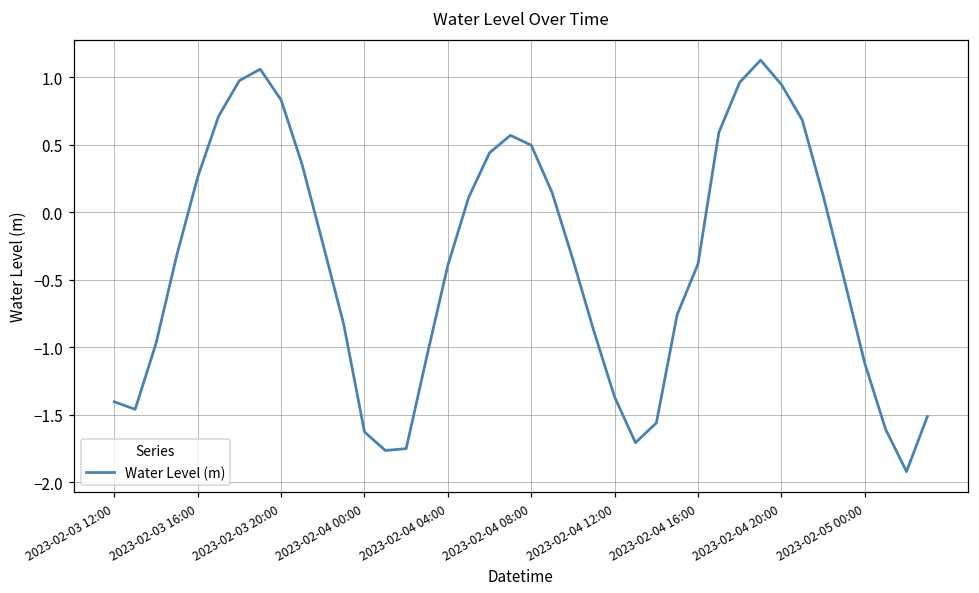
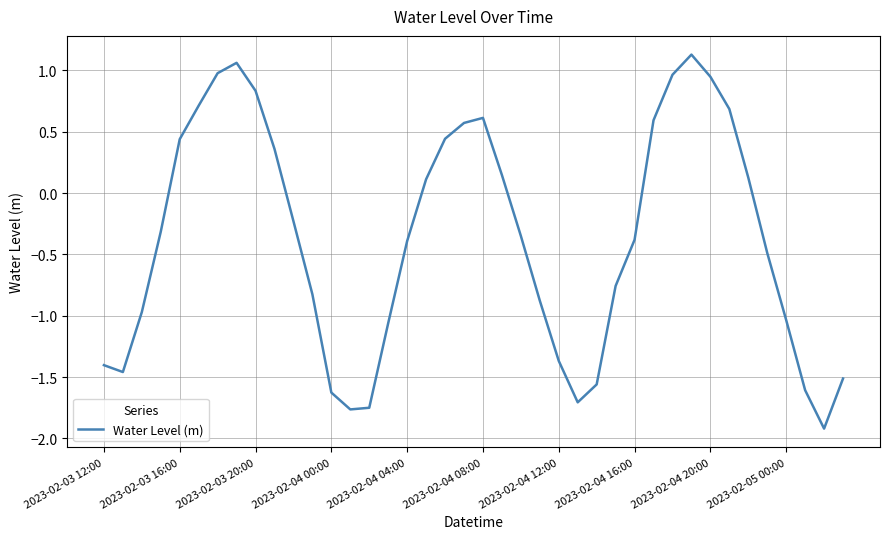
  {
    "2023-02-03 12:00": -1.40,
-   "2023-02-03 16:00": 0.26,
+   "2023-02-03 16:00": 0.44,
    "2023-02-03 20:00": 0.83,
    "2023-02-04 00:00": -1.63,
    "2023-02-04 04:00": -0.39,
-   "2023-02-04 08:00": 0.50,
+   "2023-02-04 08:00": 0.61,
    "2023-02-04 12:00": -1.37,
    "2023-02-04 16:00": -0.38,
    "2023-02-04 20:00": 0.95,
-   "2023-02-05 00:00": -1.12
+   "2023-02-05 00:00": -1.04
  }
